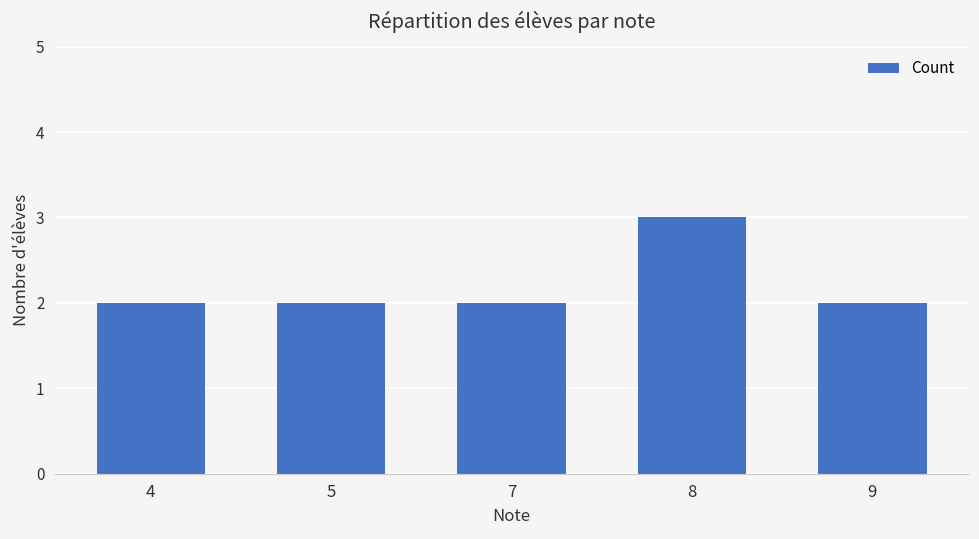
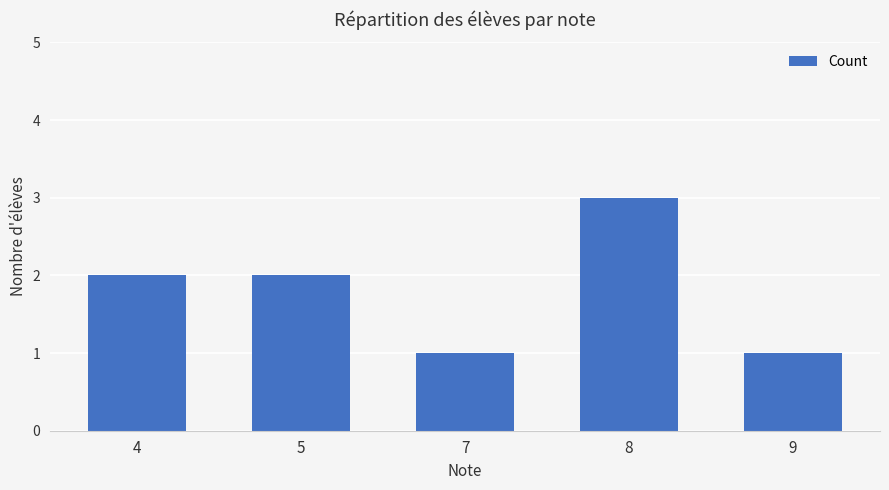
  {
    "4": 2,
    "5": 2,
-   "7": 2,
+   "7": 1,
    "8": 3,
-   "9": 2
+   "9": 1
  }
